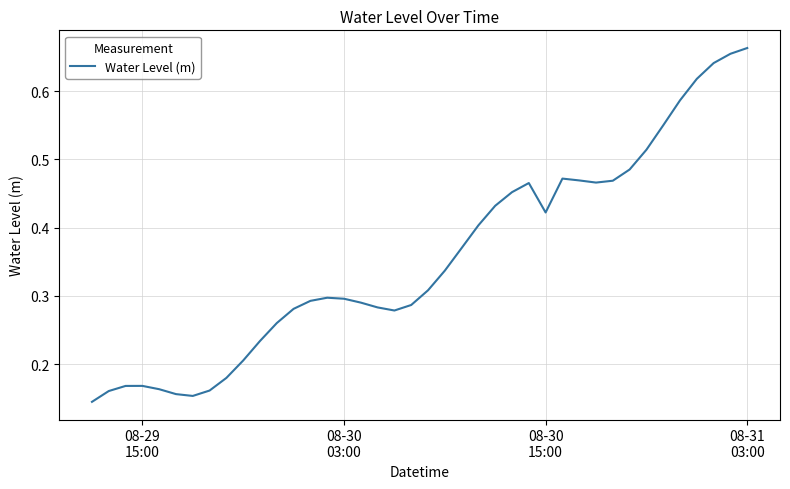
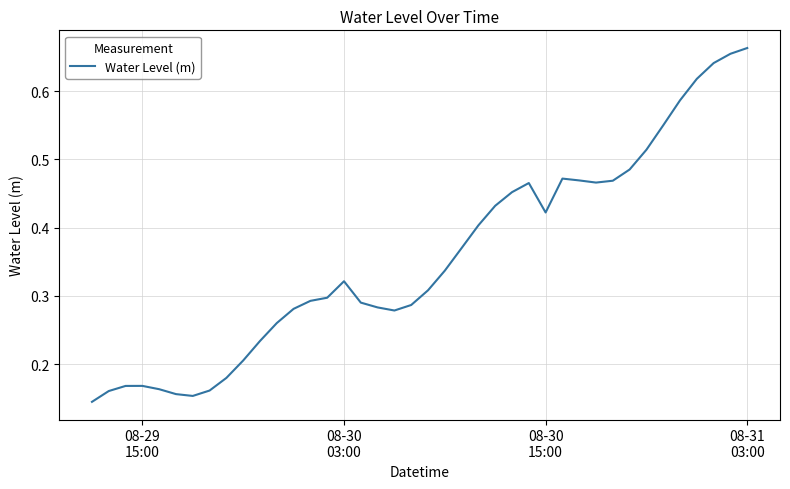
  {
    "08-29 15:00": 0.17,
-   "08-30 03:00": 0.30,
+   "08-30 03:00": 0.32,
    "08-30 15:00": 0.42,
    "08-31 03:00": 0.66
  }
